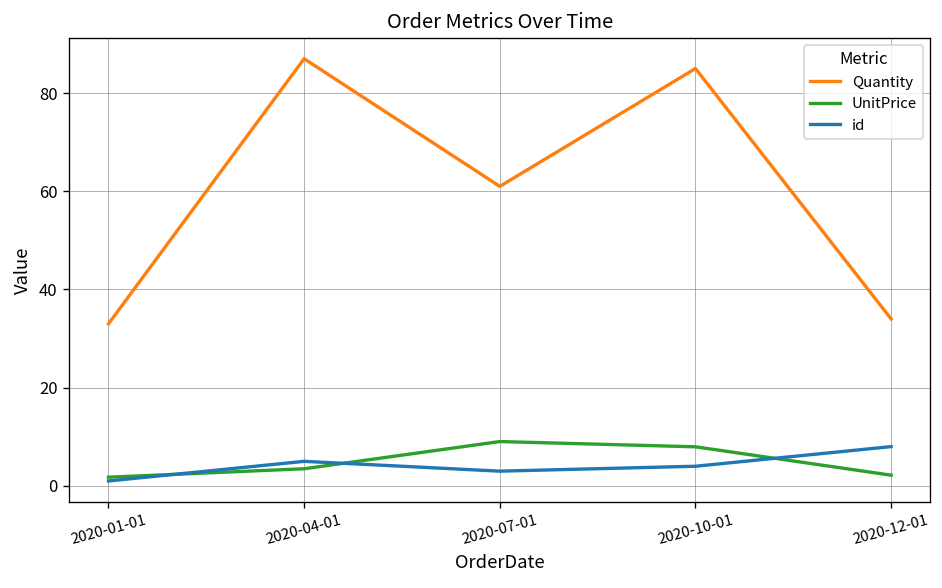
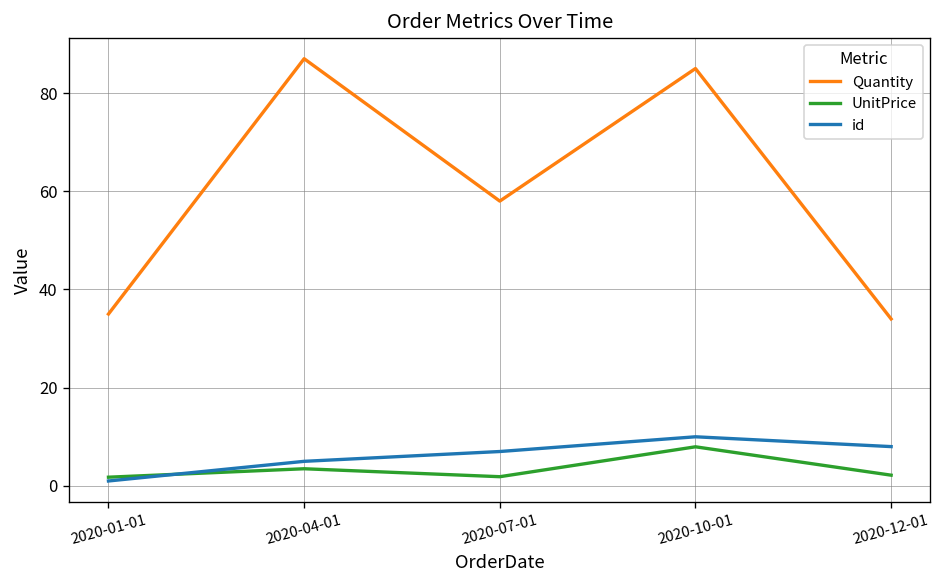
  {
    "Quantity": {
-     "2020-01-01": 33,
+     "2020-01-01": 35,
      "2020-04-01": 87,
-     "2020-07-01": 61,
+     "2020-07-01": 58,
      "2020-10-01": 85,
      "2020-12-01": 34
    },
    "UnitPrice": {
      "2020-01-01": 2,
      "2020-04-01": 3,
-     "2020-07-01": 9,
+     "2020-07-01": 2,
      "2020-10-01": 8,
      "2020-12-01": 2
    },
    "id": {
      "2020-01-01": 1,
      "2020-04-01": 5,
-     "2020-07-01": 3,
-     "2020-10-01": 4,
+     "2020-07-01": 7,
+     "2020-10-01": 10,
      "2020-12-01": 8
    }
  }
